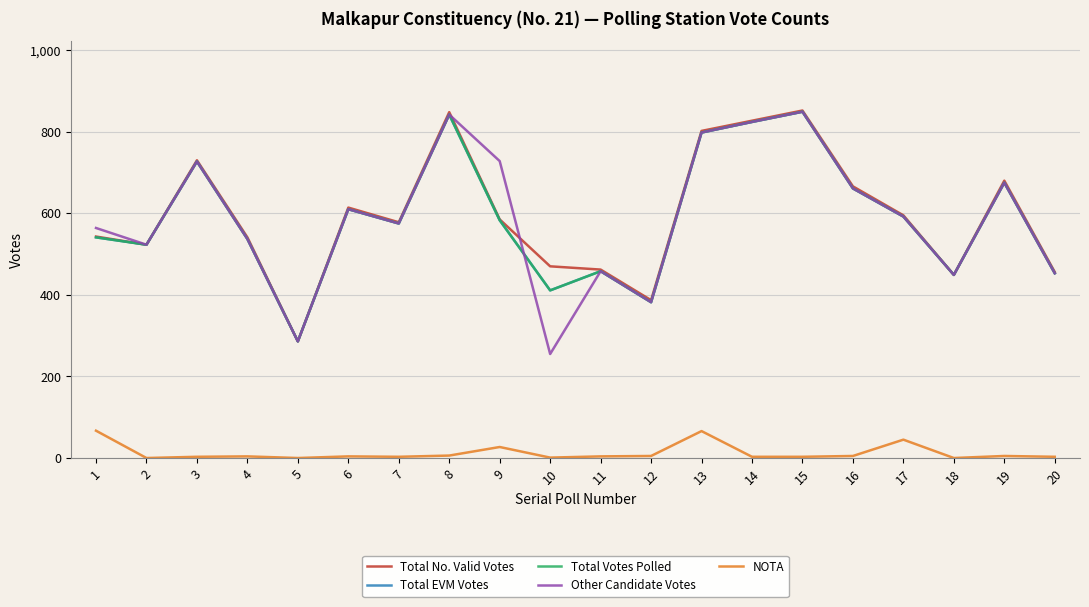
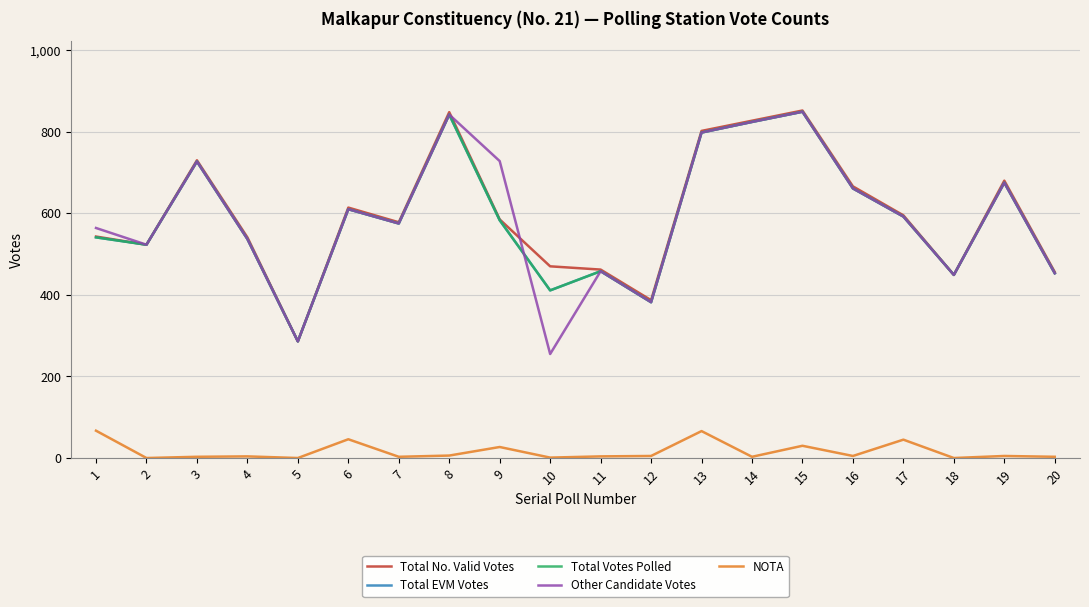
  {
    "Total No. Valid Votes": {
      "10": 470
    },
    "Total Votes Polled": {
      "10": 410
    },
    "Other Candidate Votes": {
      "1": 560,
      "9": 730,
      "10": 260
    },
    "NOTA": {
      "1": 70,
      "2": 0,
      "3": 0,
      "4": 0,
      "5": 0,
-     "6": 0,
+     "6": 50,
      "7": 0,
      "8": 10,
      "9": 30,
      "10": 0,
      "11": 0,
      "12": 10,
      "13": 70,
      "14": 0,
-     "15": 0,
+     "15": 30,
      "16": 10,
      "17": 50,
      "18": 0,
      "19": 10,
      "20": 0
    }
  }
